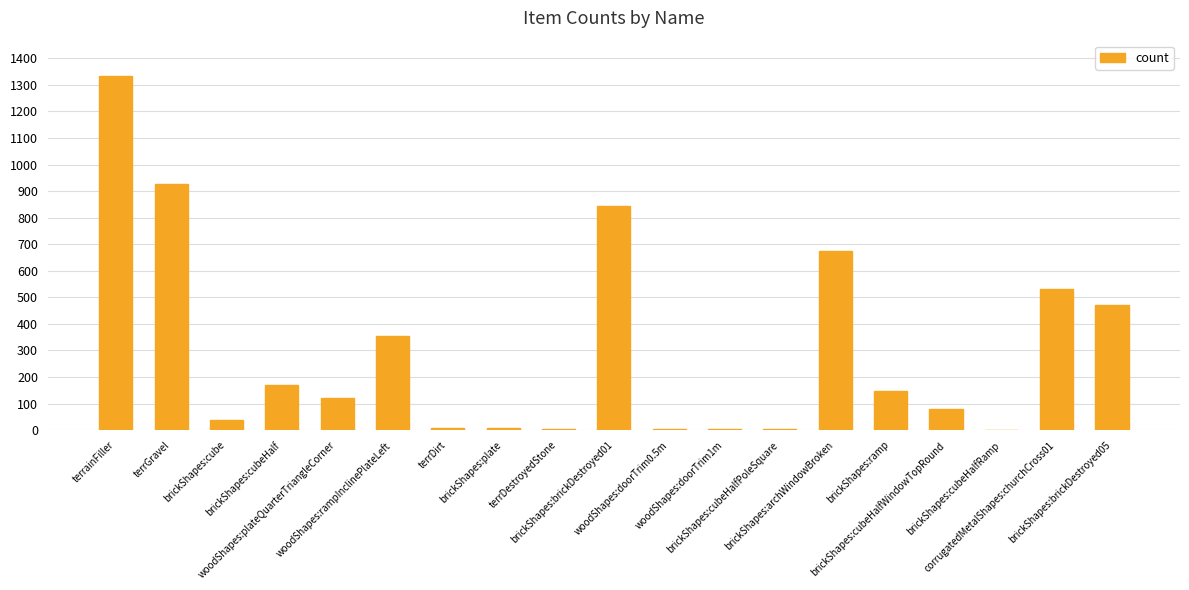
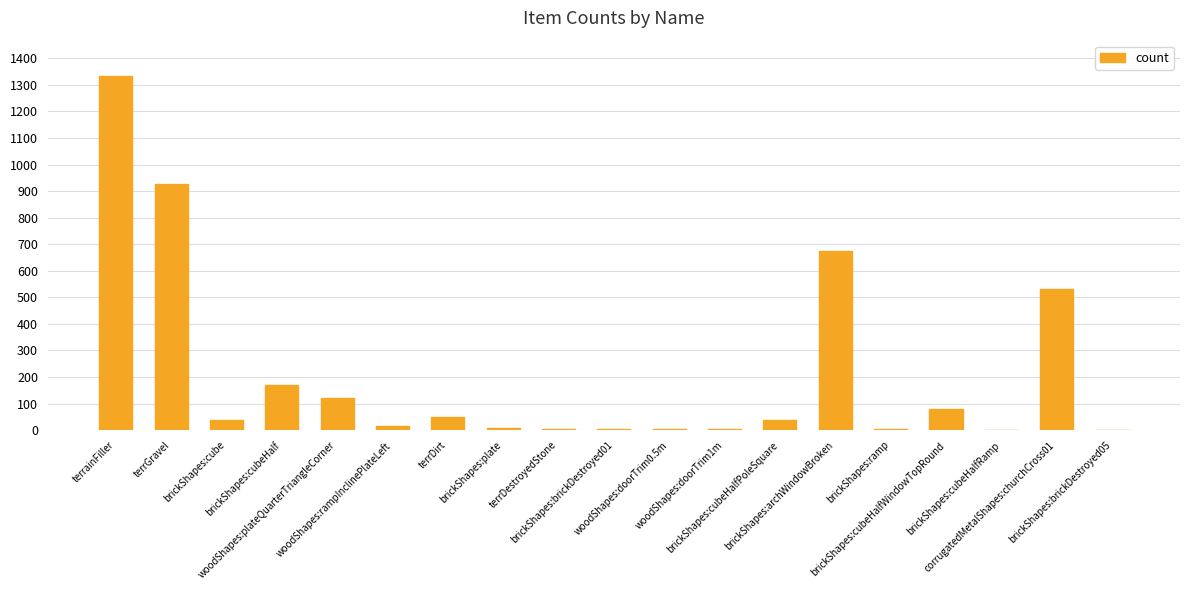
  {
    "terrainFiller": 1330,
    "terrGravel": 930,
    "brickShapes:cube": 40,
    "brickShapes:cubeHalf": 170,
    "woodShapes:plateQuarterTriangleCorner": 120,
-   "woodShapes:rampInclinePlateLeft": 350,
-   "terrDirt": 10,
-   "brickShapes:brickDestroyed01": 850,
-   "brickShapes:cubeHalfPoleSquare": 0,
+   "woodShapes:rampInclinePlateLeft": 10,
+   "terrDirt": 50,
+   "brickShapes:brickDestroyed01": 10,
+   "brickShapes:cubeHalfPoleSquare": 40,
    "brickShapes:archWindowBroken": 670,
-   "brickShapes:ramp": 150,
+   "brickShapes:ramp": 0,
    "brickShapes:cubeHalfWindowTopRound": 80,
    "corrugatedMetalShapes:churchCross01": 530,
-   "brickShapes:brickDestroyed05": 470
+   "brickShapes:brickDestroyed05": 0
  }
